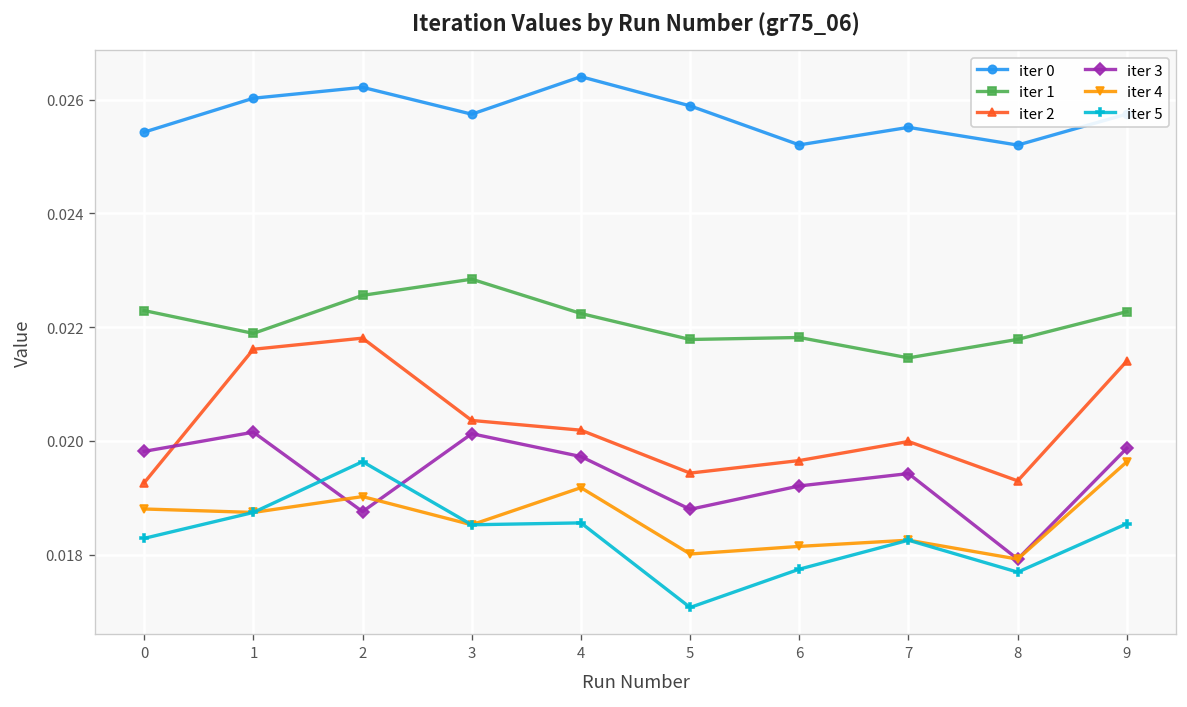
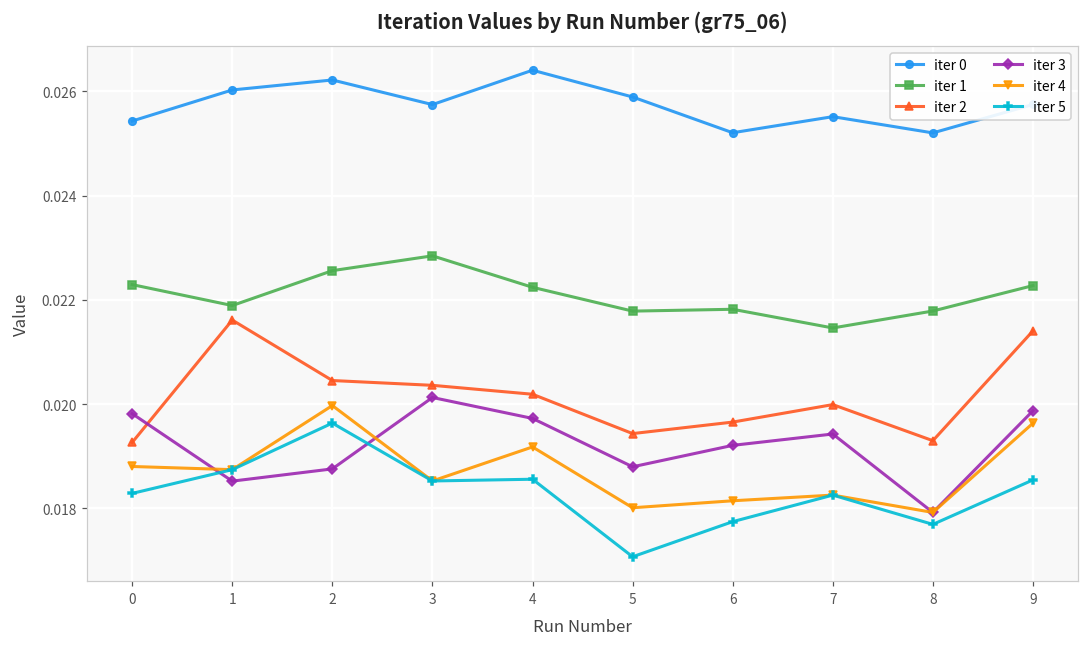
  {
    "iter 1": {
      "0": 0.0223,
      "1": 0.0219,
      "2": 0.0226,
      "3": 0.0228,
      "4": 0.0222,
      "5": 0.0218,
      "6": 0.0218,
      "7": 0.0215,
      "8": 0.0218,
      "9": 0.0223
    },
    "iter 2": {
      "0": 0.0193,
      "1": 0.0216,
-     "2": 0.0218,
+     "2": 0.0205,
      "3": 0.0204,
      "4": 0.0202,
      "5": 0.0194,
      "6": 0.0197,
      "7": 0.0200,
      "8": 0.0193,
      "9": 0.0214
    },
    "iter 3": {
      "0": 0.0198,
-     "1": 0.0202,
+     "1": 0.0185,
      "2": 0.0188,
      "3": 0.0201,
      "4": 0.0197,
      "5": 0.0188,
      "6": 0.0192,
      "7": 0.0194,
      "9": 0.0199
    },
    "iter 4": {
      "0": 0.0188,
-     "2": 0.0190,
+     "2": 0.0200,
      "4": 0.0192,
      "5": 0.0180,
      "6": 0.0181,
      "9": 0.0196
    }
  }
